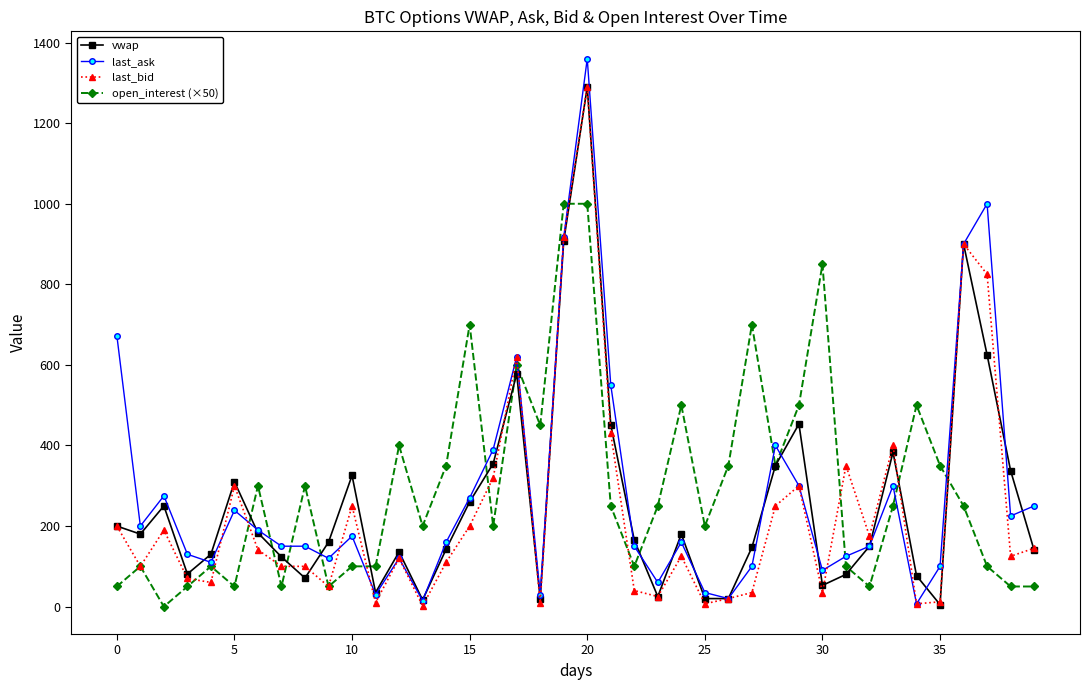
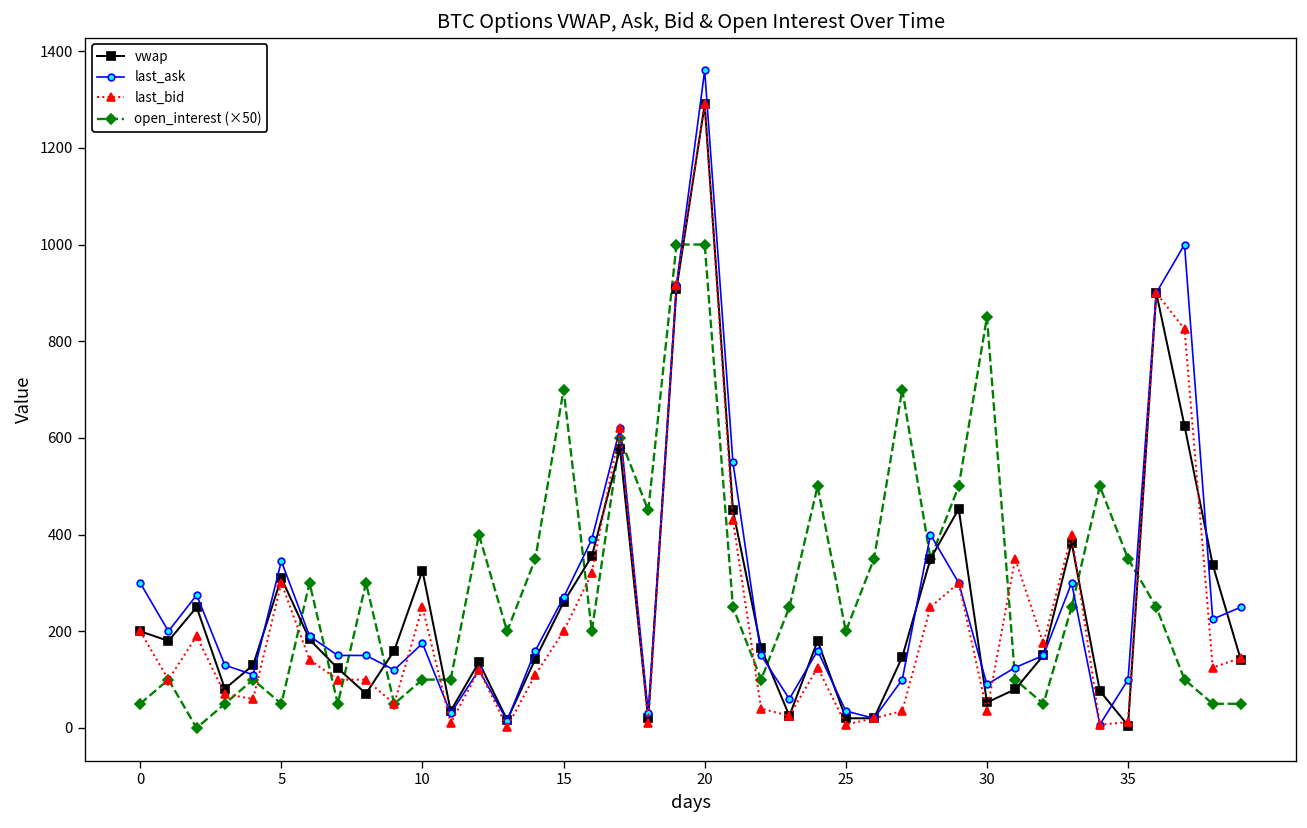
  {
    "vwap": {
      "5": 310,
      "10": 330,
      "15": 260,
      "25": 20,
      "30": 50,
      "35": 10
    },
    "last_ask": {
-     "0": 670,
-     "5": 240,
+     "0": 300,
+     "5": 350,
      "10": 180,
      "15": 270,
      "20": 1360,
      "25": 40,
      "30": 90,
      "35": 100
    },
    "last_bid": {
      "5": 300,
      "10": 250,
      "15": 200,
      "25": 10,
      "30": 40,
      "35": 10
    },
    "open_interest (×50)": {
      "0": 50,
      "5": 50,
      "10": 100,
      "15": 700,
      "20": 1000,
      "25": 200,
      "30": 850,
      "35": 350
    }
  }
